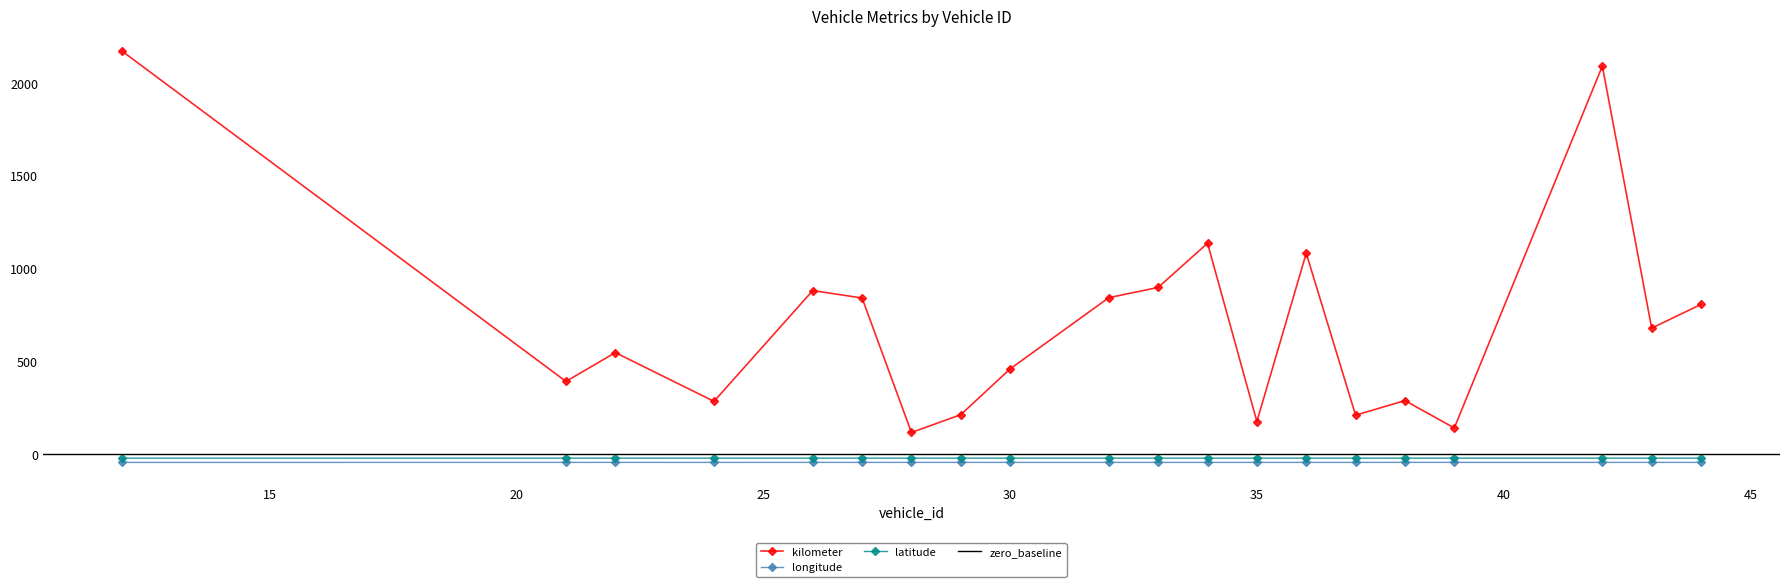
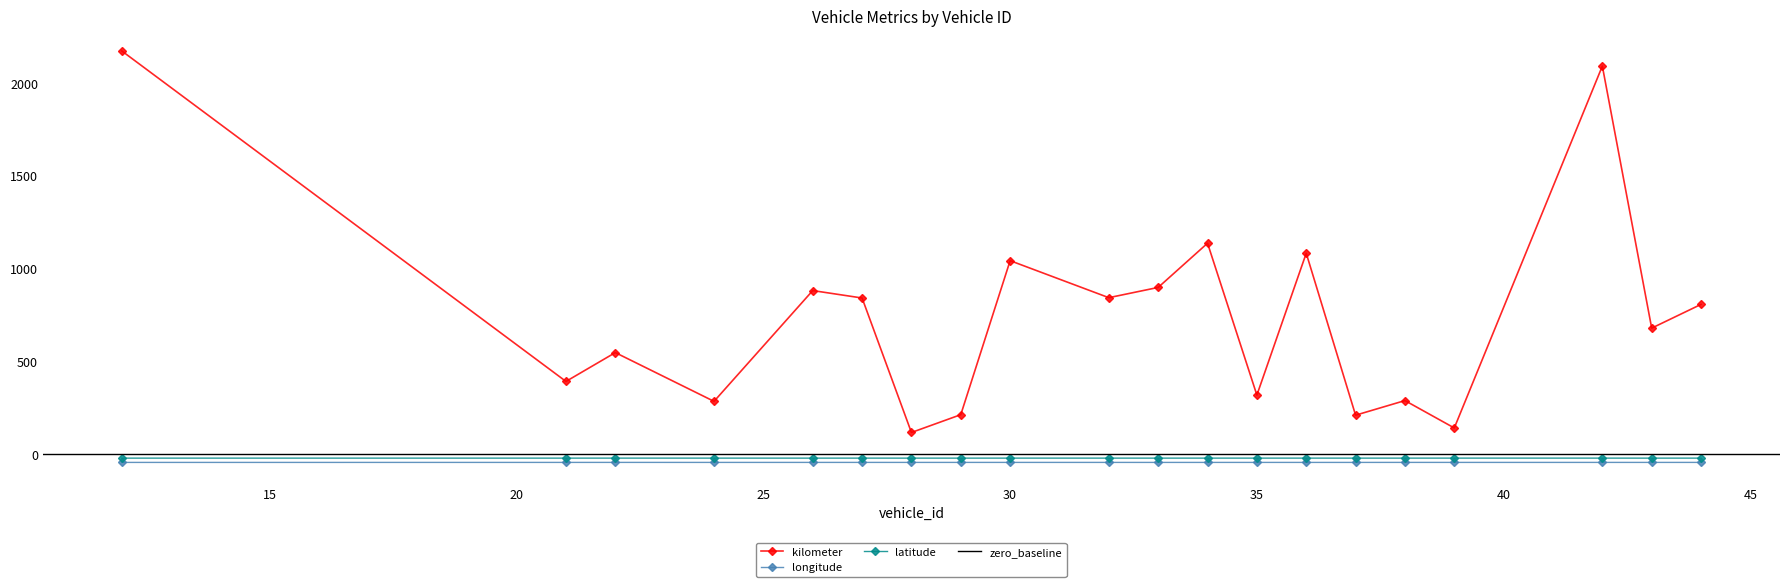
  {
    "kilometer": {
-     "30": 460,
-     "35": 170
+     "30": 1040,
+     "35": 320
    },
    "longitude": {
      "30": -50,
      "35": -50
    },
    "latitude": {
      "30": -20,
      "35": -20
    }
  }
